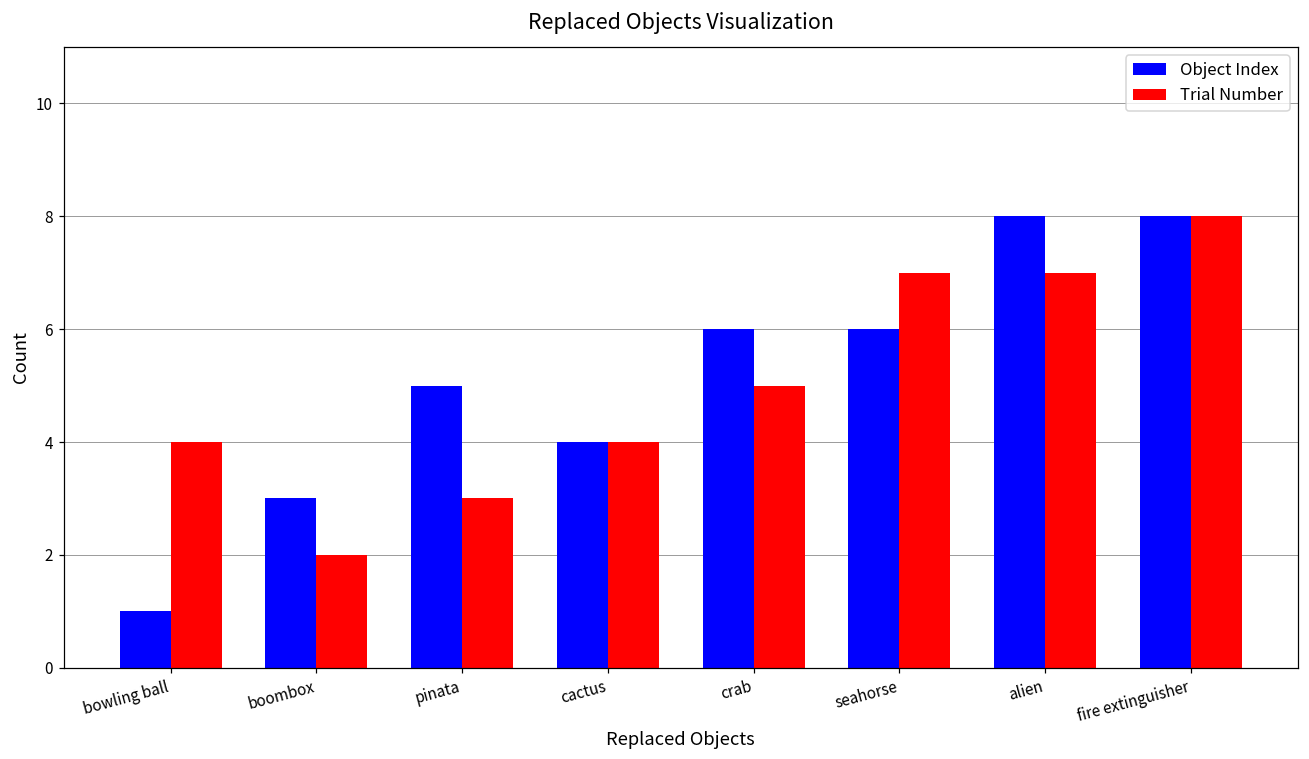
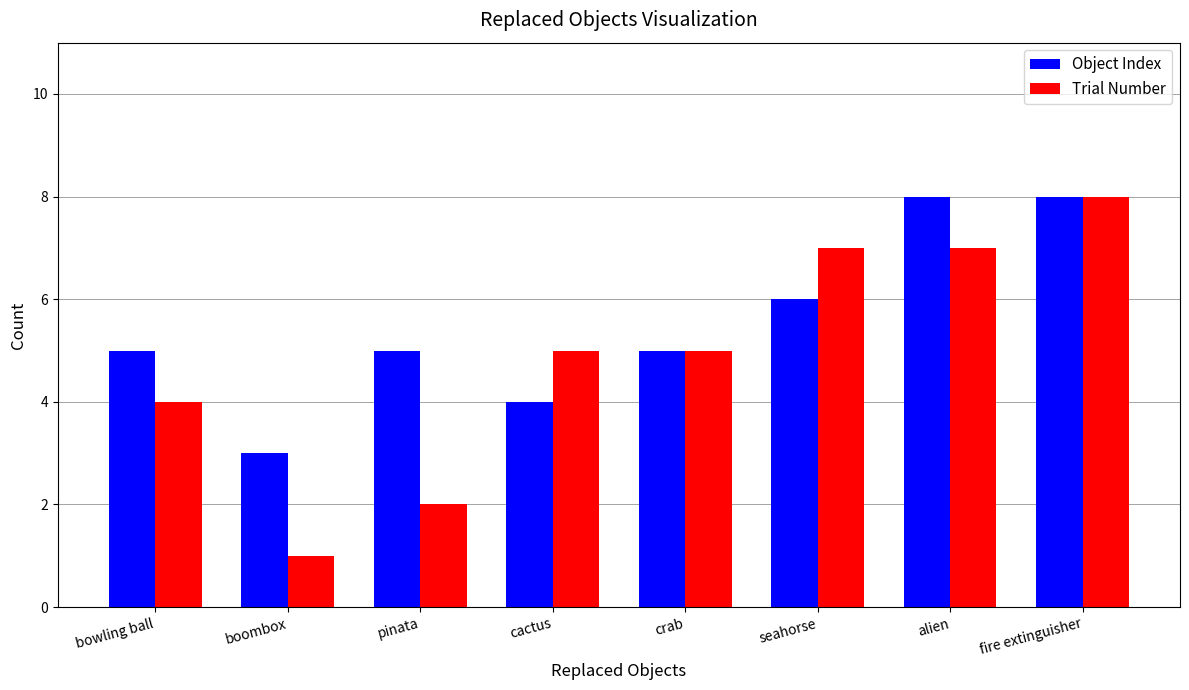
  {
    "Object Index": {
-     "bowling ball": 1,
+     "bowling ball": 5,
      "boombox": 3,
      "pinata": 5,
      "cactus": 4,
-     "crab": 6,
+     "crab": 5,
      "seahorse": 6,
      "alien": 8,
      "fire extinguisher": 8
    },
    "Trial Number": {
      "bowling ball": 4,
-     "boombox": 2,
-     "pinata": 3,
-     "cactus": 4,
+     "boombox": 1,
+     "pinata": 2,
+     "cactus": 5,
      "crab": 5,
      "seahorse": 7,
      "alien": 7,
      "fire extinguisher": 8
    }
  }
